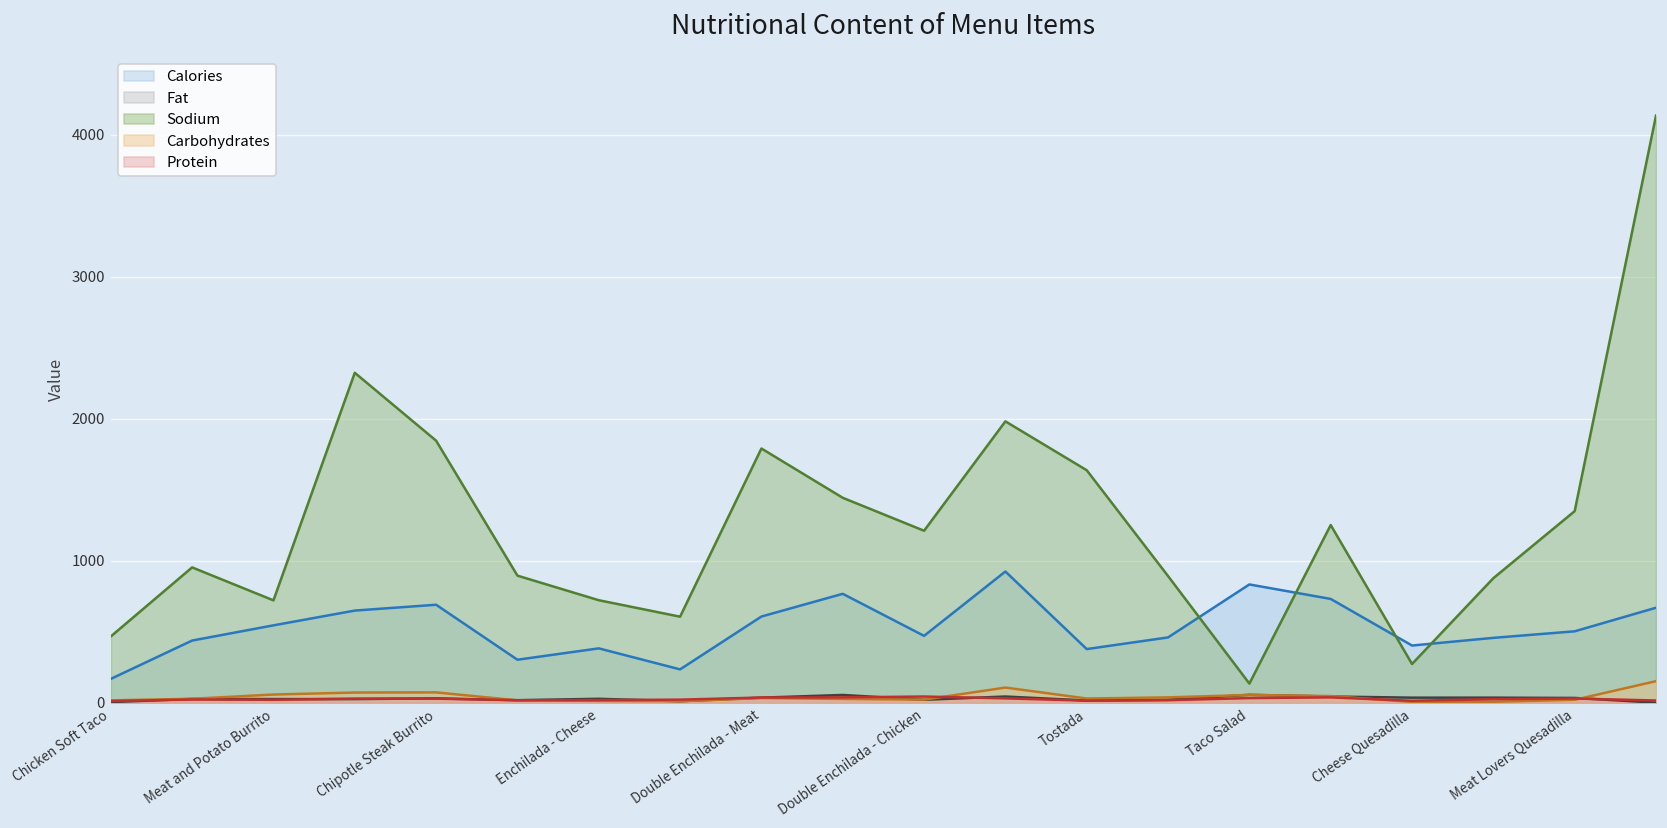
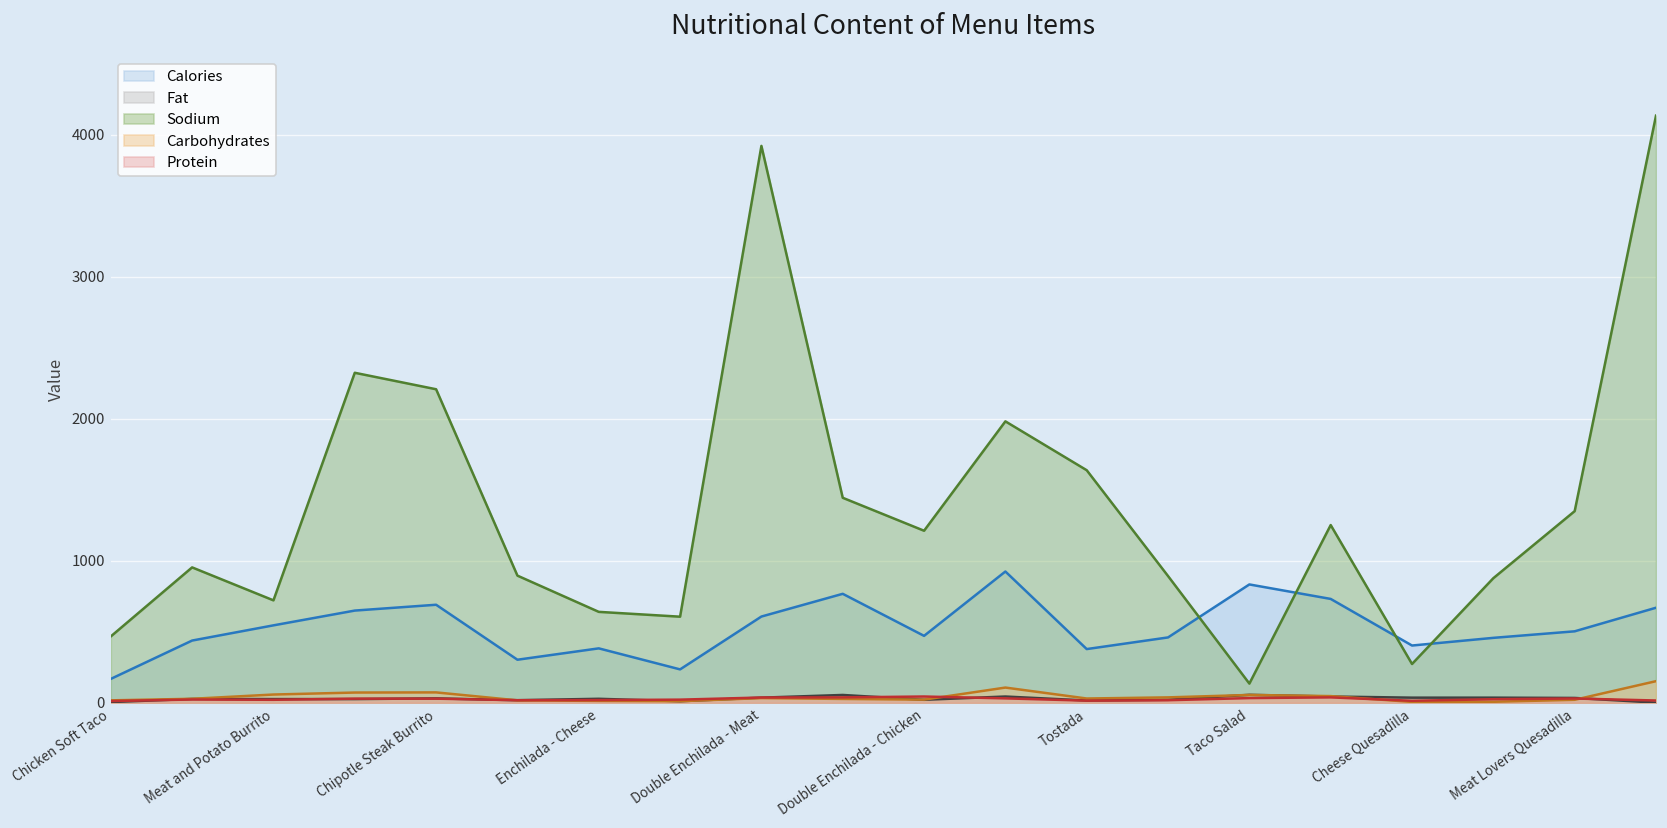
  {
    "Sodium": {
      "Chicken Soft Taco": 470,
      "Meat and Potato Burrito": 720,
-     "Chipotle Steak Burrito": 1850,
-     "Enchilada - Cheese": 720,
-     "Double Enchilada - Meat": 1790,
+     "Chipotle Steak Burrito": 2210,
+     "Enchilada - Cheese": 640,
+     "Double Enchilada - Meat": 3920,
      "Double Enchilada - Chicken": 1210,
      "Tostada": 1640,
      "Taco Salad": 140,
      "Cheese Quesadilla": 270,
      "Meat Lovers Quesadilla": 1350
    }
  }
